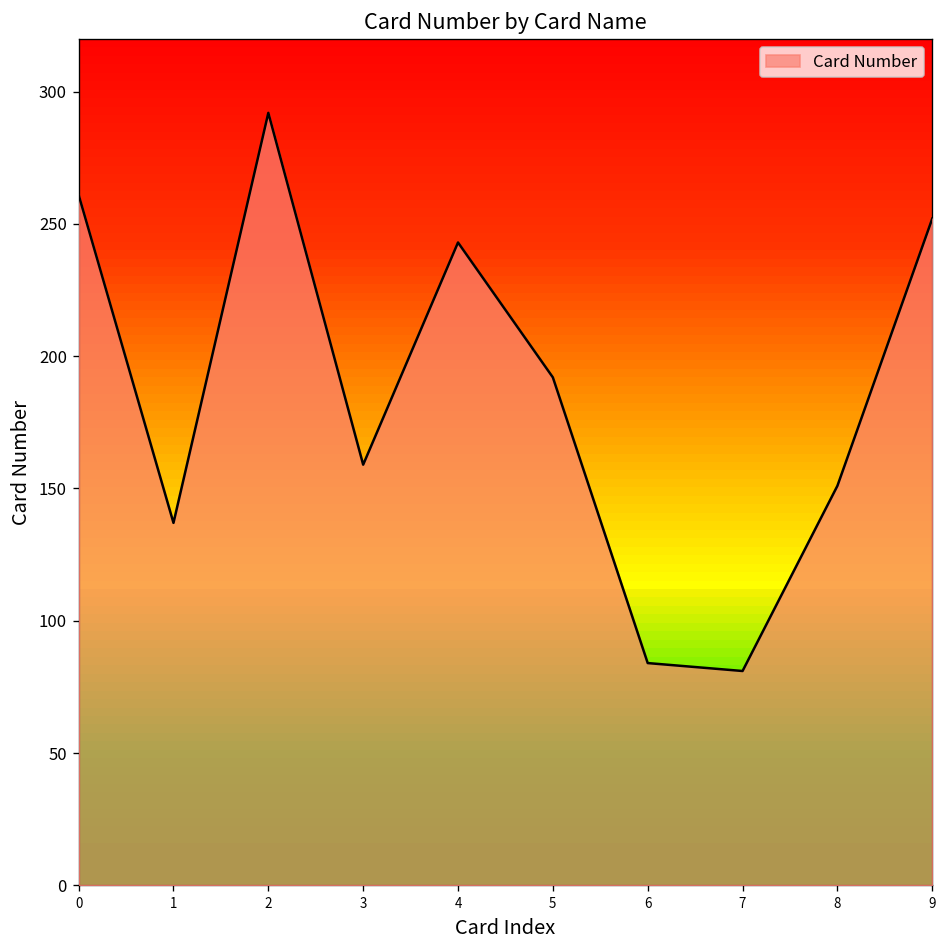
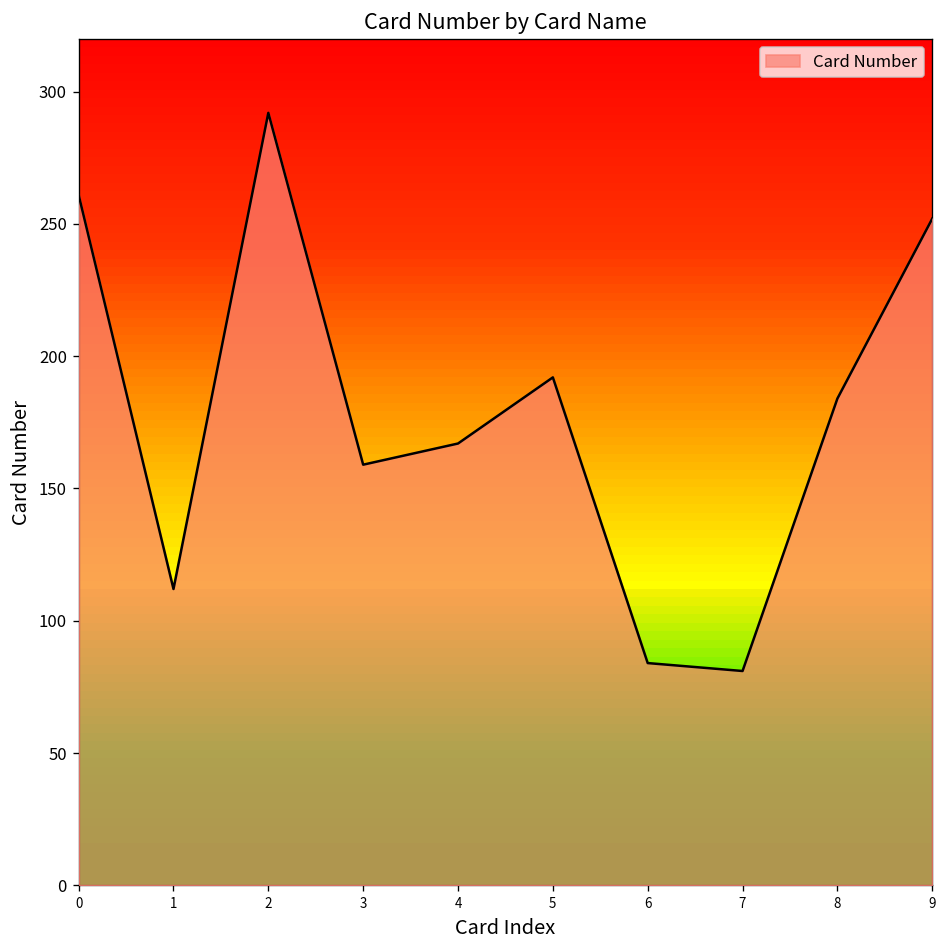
  {
    "0": 261,
-   "1": 137,
+   "1": 112,
    "2": 292,
    "3": 159,
-   "4": 243,
+   "4": 167,
    "5": 192,
    "6": 84,
    "7": 81,
-   "8": 151,
+   "8": 184,
    "9": 252
  }
